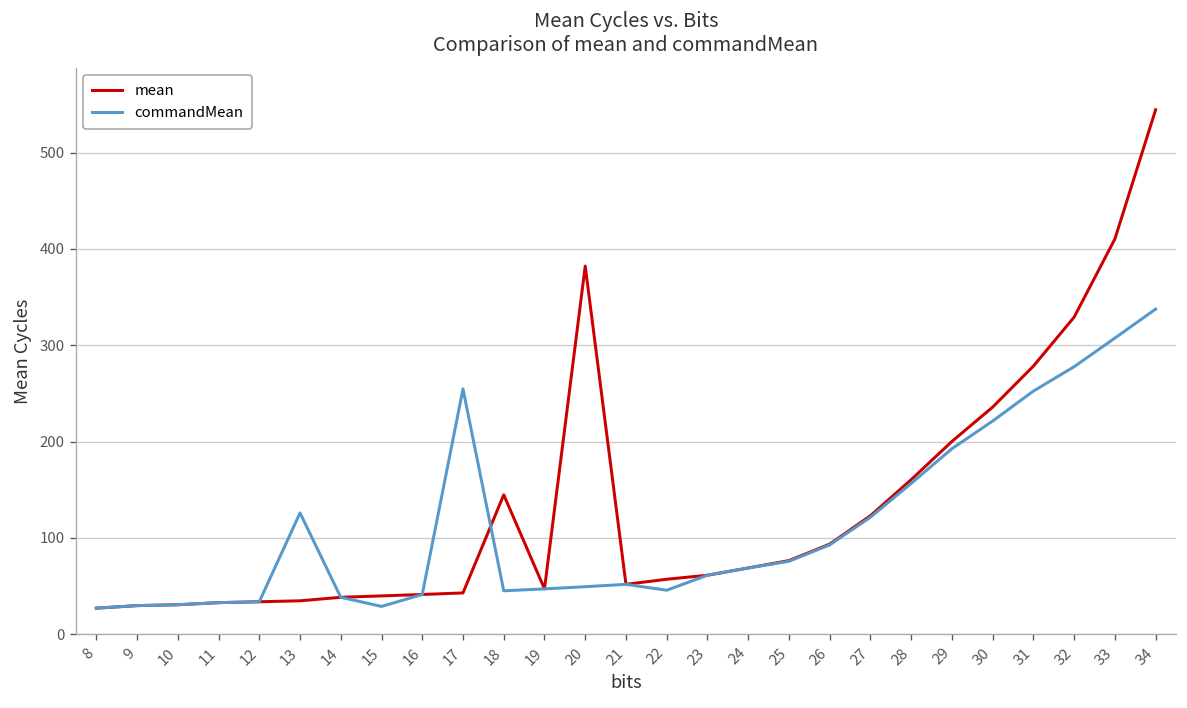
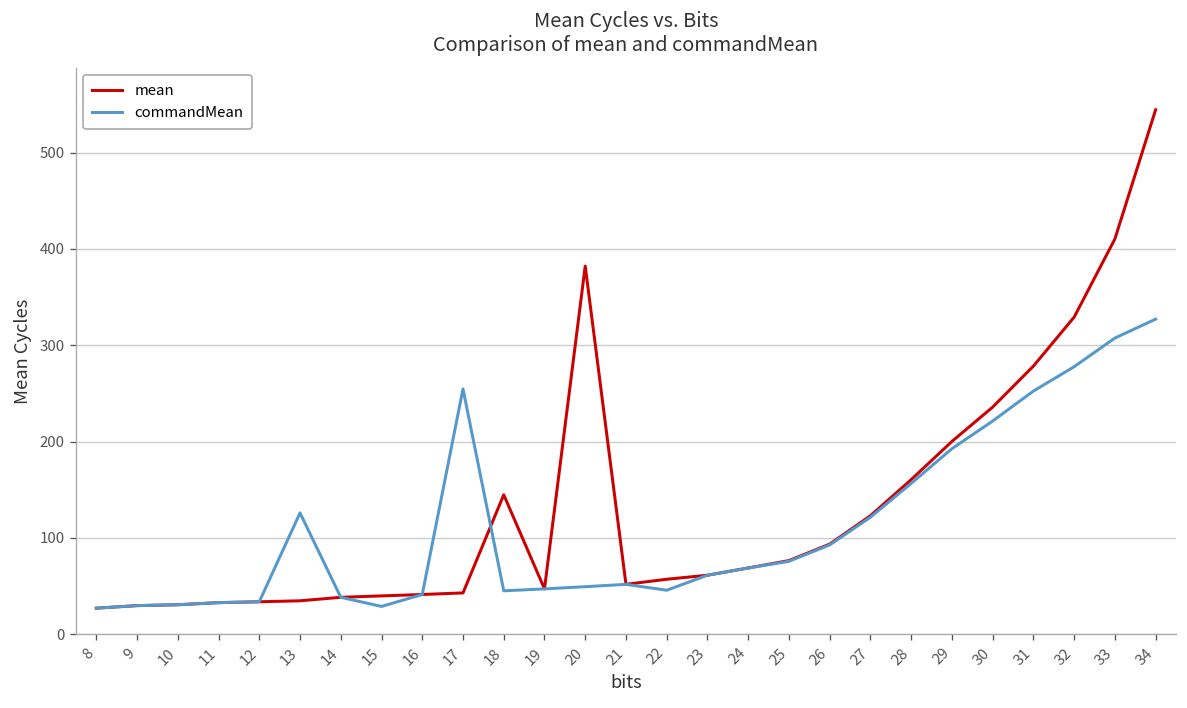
  {
    "mean": {
      "13": 30,
      "15": 40,
      "17": 40,
      "18": 140,
      "20": 380,
      "22": 60,
      "28": 160,
      "29": 200,
      "30": 240,
      "31": 280,
      "32": 330,
      "33": 410,
      "34": 540
    },
    "commandMean": {
      "13": 130,
      "15": 30,
      "17": 250,
      "18": 50,
      "20": 50,
      "22": 50,
      "28": 160,
      "29": 190,
      "30": 220,
      "31": 250,
      "32": 280,
      "33": 310,
-     "34": 340
+     "34": 330
    }
  }
